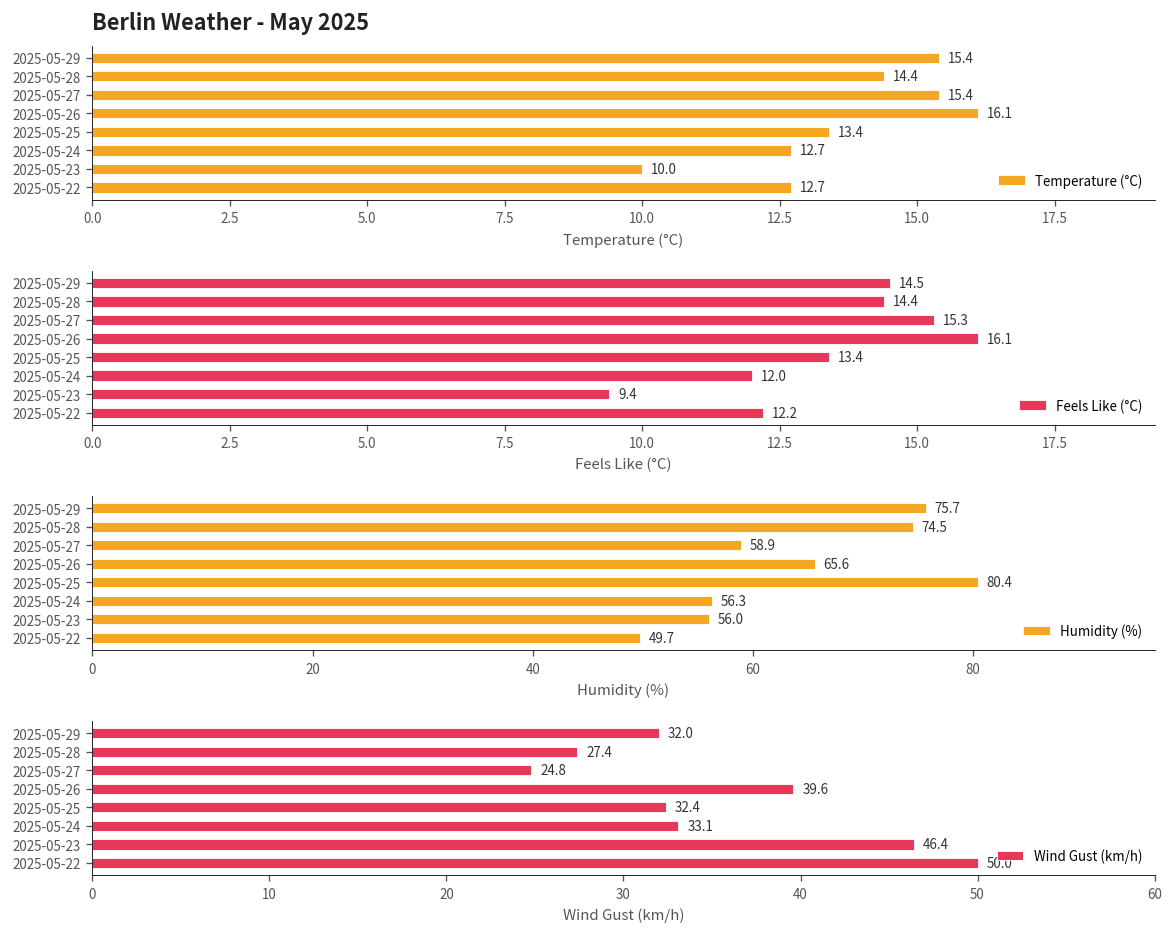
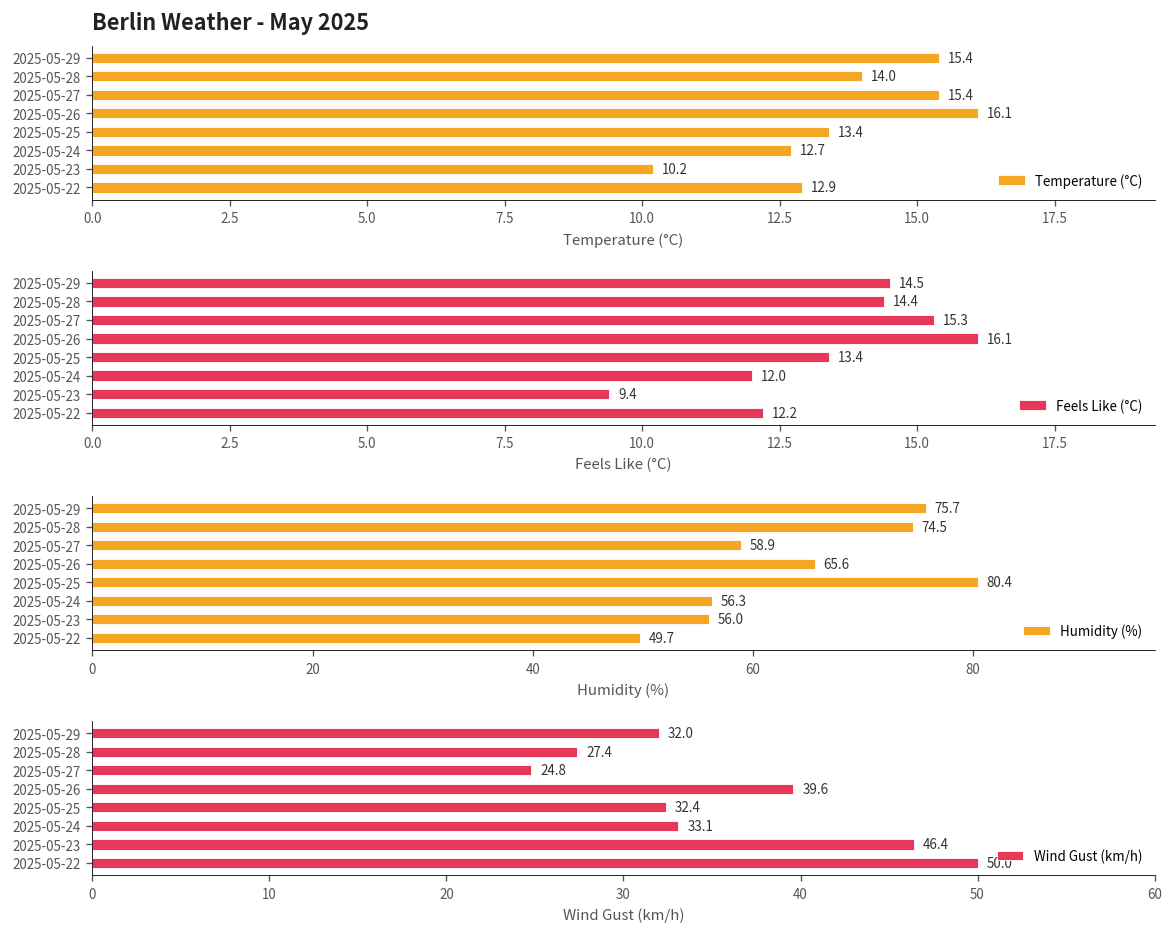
  {
    "Berlin Weather - May 2025": {
      "2025-05-29": 15.4,
-     "2025-05-28": 14.4,
+     "2025-05-28": 14.0,
      "2025-05-27": 15.4,
      "2025-05-26": 16.1,
      "2025-05-25": 13.4,
      "2025-05-24": 12.7,
-     "2025-05-23": 10.0,
-     "2025-05-22": 12.7
+     "2025-05-23": 10.2,
+     "2025-05-22": 12.9
    }
  }
